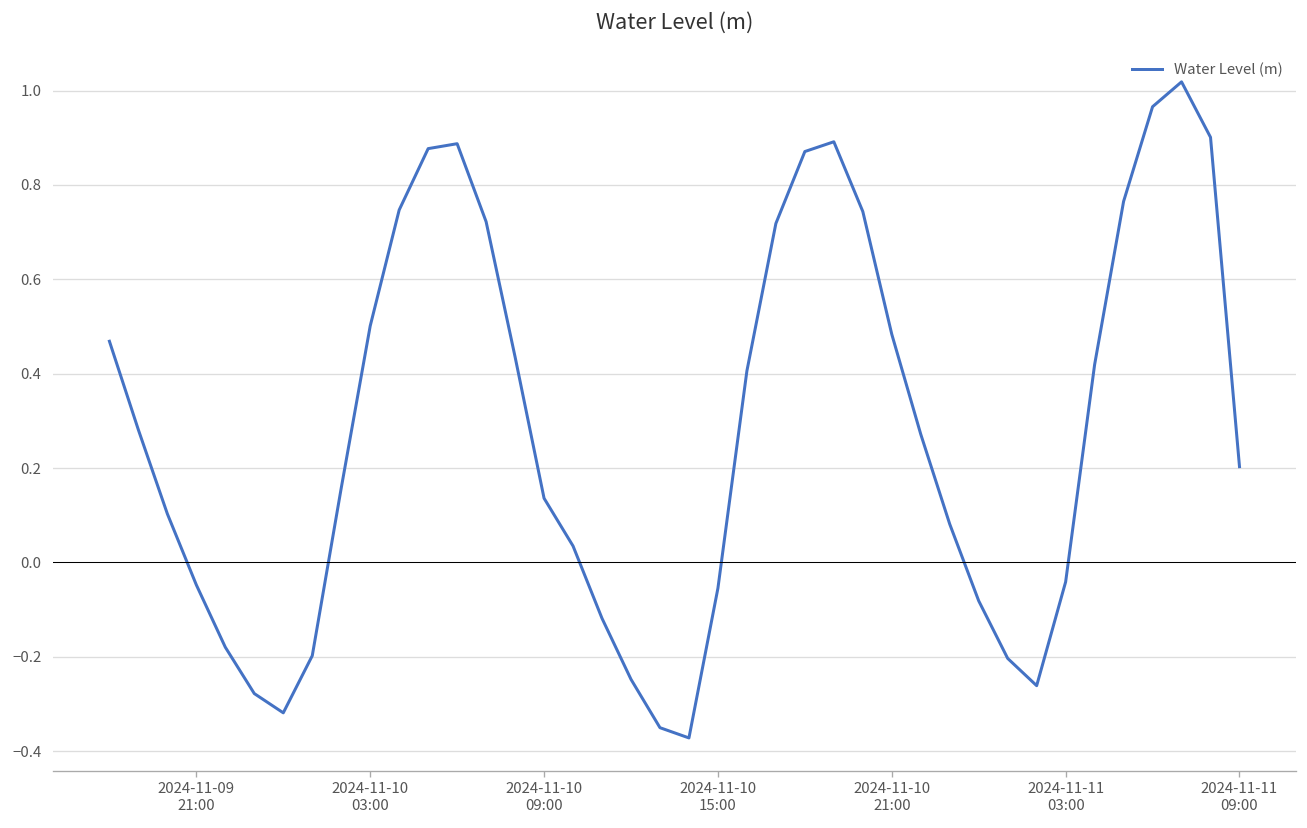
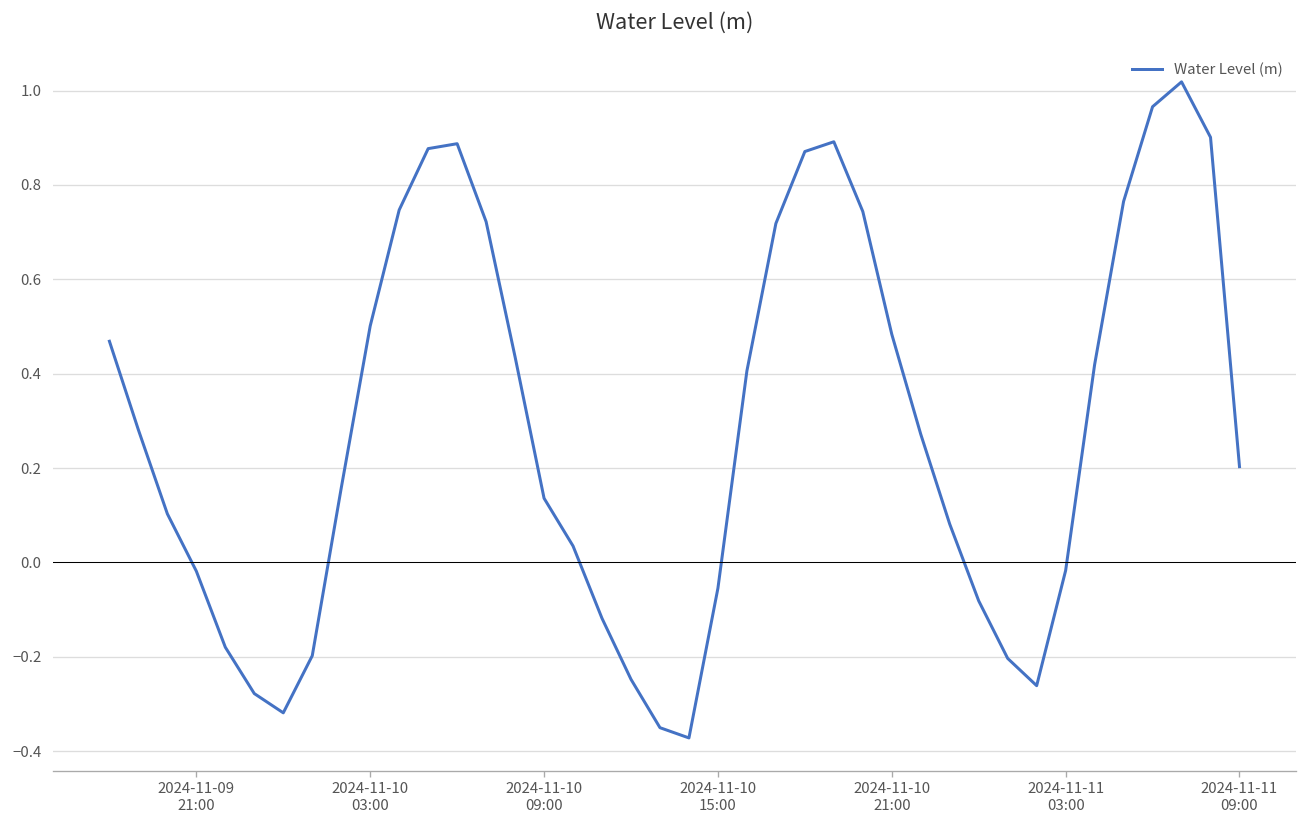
  {
-   "2024-11-09 21:00": -0.05,
+   "2024-11-09 21:00": -0.02,
    "2024-11-10 03:00": 0.50,
    "2024-11-10 09:00": 0.14,
    "2024-11-10 15:00": -0.05,
    "2024-11-10 21:00": 0.48,
-   "2024-11-11 03:00": -0.04,
+   "2024-11-11 03:00": -0.02,
    "2024-11-11 09:00": 0.20
  }
